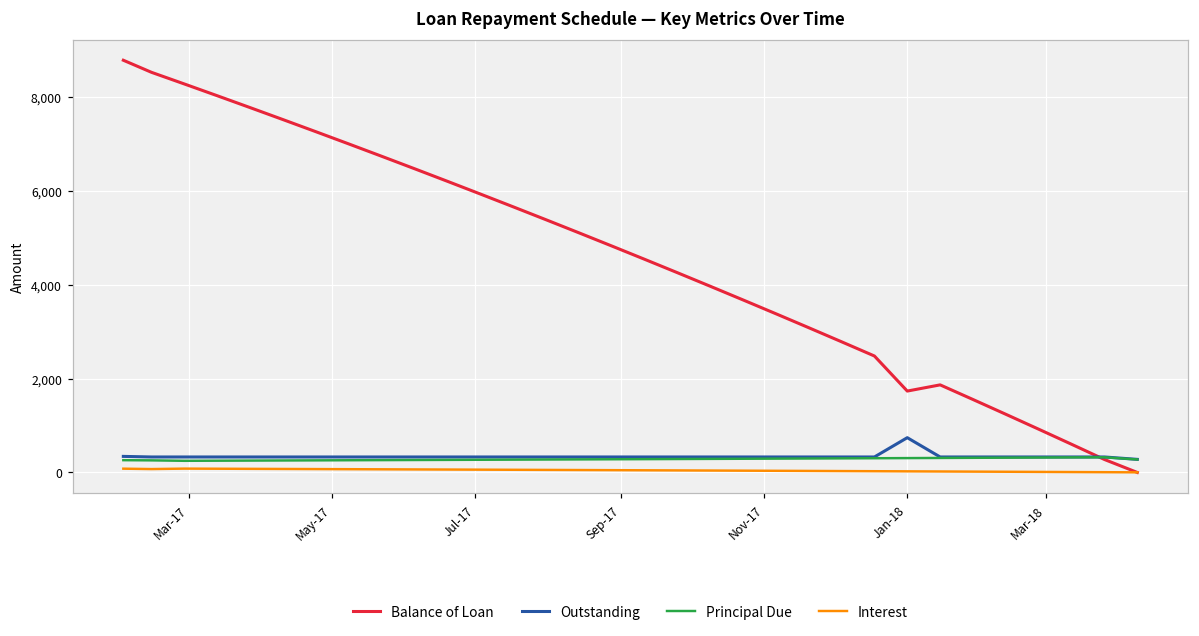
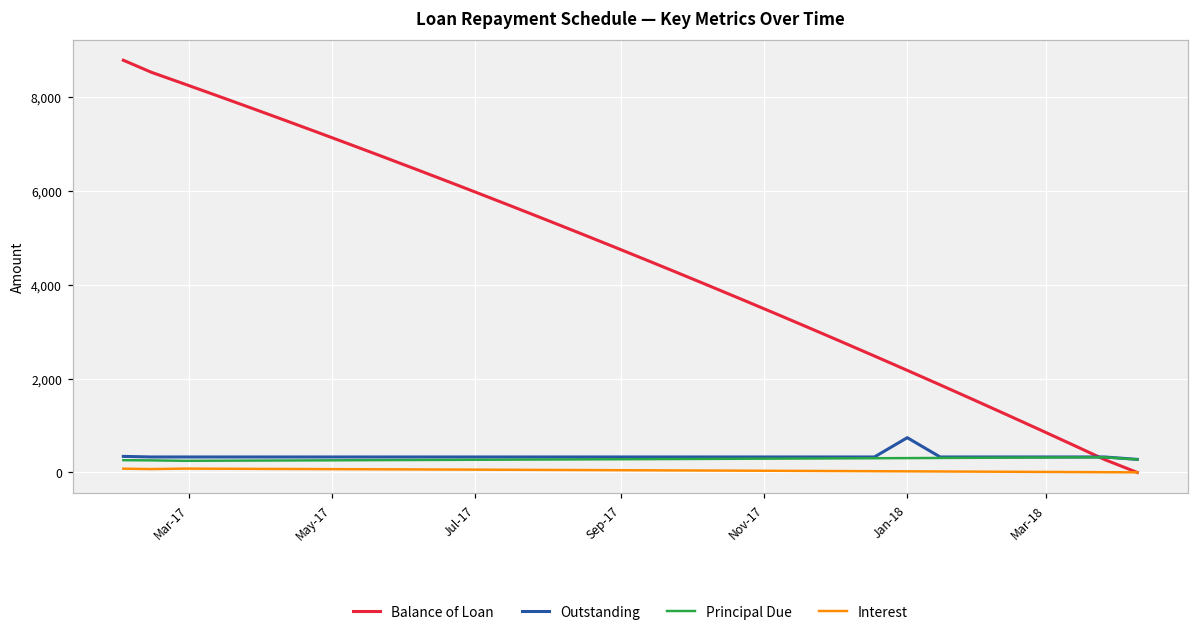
  {
    "Balance of Loan": {
-     "Jan-18": "1,700"
+     "Jan-18": "2,200"
    },
    "Outstanding": {
      "Jan-18": "700"
    },
    "Principal Due": {
      "Jan-18": "300"
    },
    "Interest": {
      "Jan-18": "0"
    }
  }
